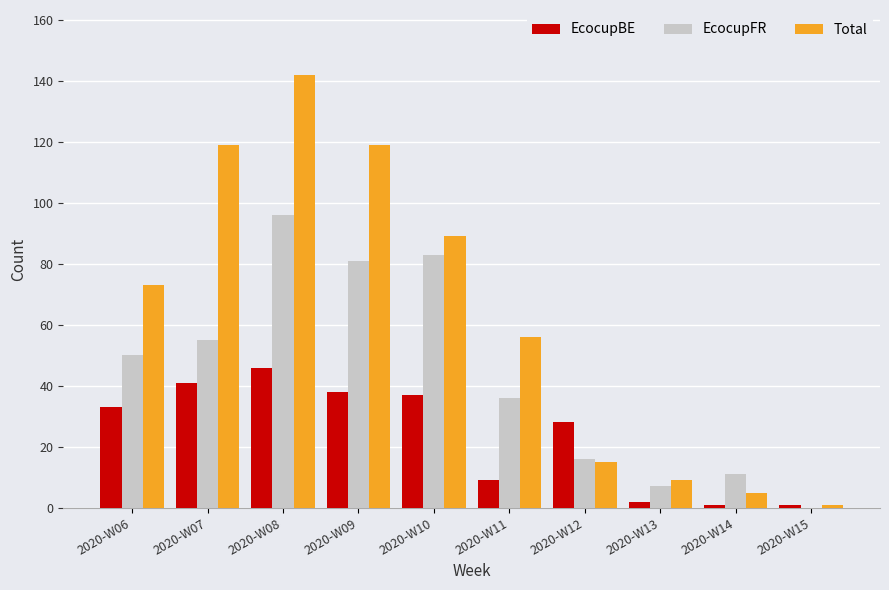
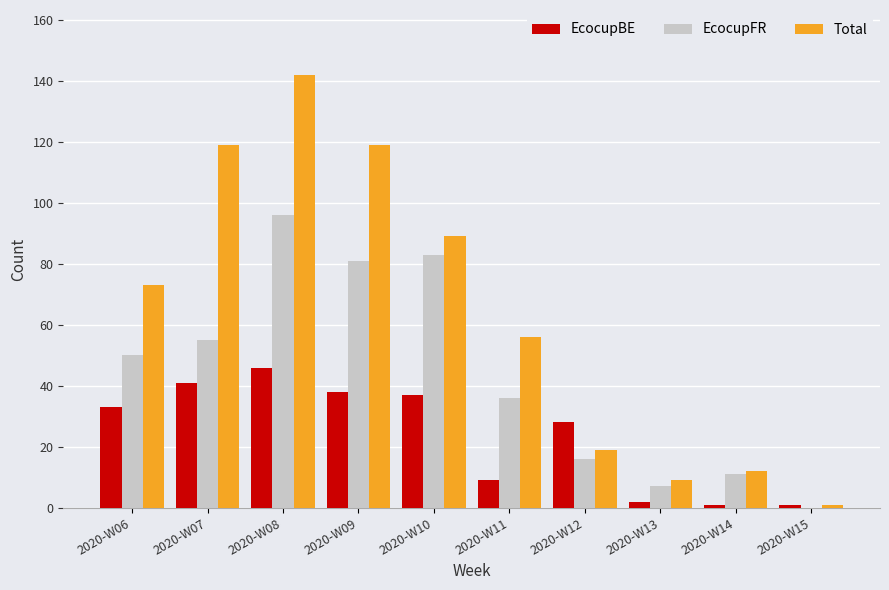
  {
    "EcocupBE": {
      "2020-W06": 33,
      "2020-W07": 41,
      "2020-W08": 46,
      "2020-W09": 38,
      "2020-W10": 37,
      "2020-W11": 9,
      "2020-W12": 28,
      "2020-W13": 2,
      "2020-W14": 1,
      "2020-W15": 1
    },
    "EcocupFR": {
      "2020-W06": 50,
      "2020-W07": 55,
      "2020-W08": 96,
      "2020-W09": 81,
      "2020-W10": 83,
      "2020-W11": 36,
      "2020-W12": 16,
      "2020-W13": 7,
      "2020-W14": 11,
      "2020-W15": 0
    },
    "Total": {
      "2020-W06": 73,
      "2020-W07": 119,
      "2020-W08": 142,
      "2020-W09": 119,
      "2020-W10": 89,
      "2020-W11": 56,
-     "2020-W12": 15,
+     "2020-W12": 19,
      "2020-W13": 9,
-     "2020-W14": 5,
+     "2020-W14": 12,
      "2020-W15": 1
    }
  }
